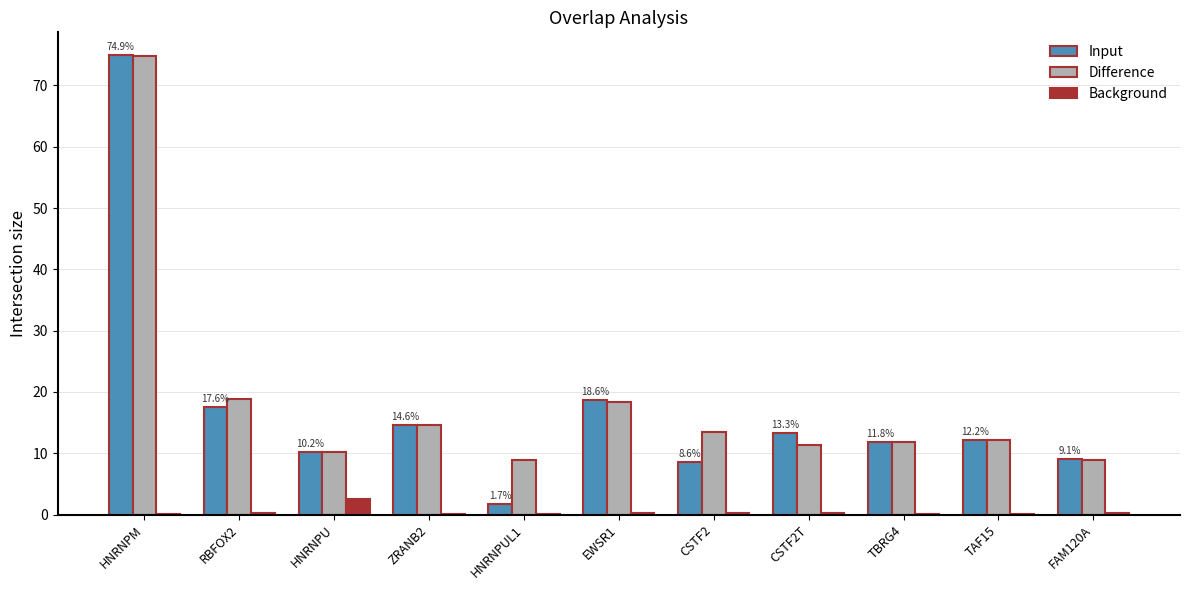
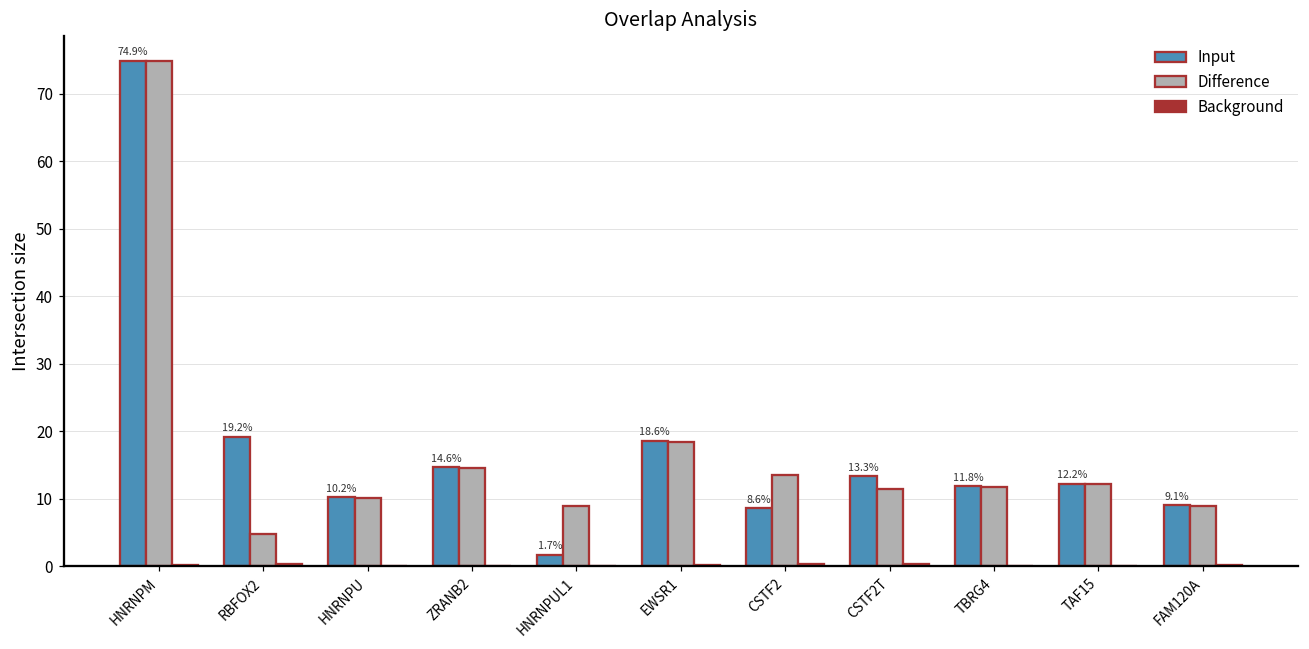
  {
    "Input": {
      "HNRNPM": "74.9%",
-     "RBFOX2": "17.6%",
+     "RBFOX2": "19.2%",
      "HNRNPU": "10.2%",
      "ZRANB2": "14.6%",
      "HNRNPUL1": "1.7%",
      "EWSR1": "18.6%",
      "CSTF2": "8.6%",
      "CSTF2T": "13.3%",
      "TBRG4": "11.8%",
      "TAF15": "12.2%",
      "FAM120A": "9.1%"
    },
    "Difference": {
      "HNRNPM": "75",
-     "RBFOX2": "19",
+     "RBFOX2": "5",
      "HNRNPUL1": "9",
      "EWSR1": "18",
      "CSTF2": "13",
      "CSTF2T": "11",
      "FAM120A": "9"
    },
    "Background": {
-     "HNRNPU": "3"
+     "HNRNPU": "0"
    }
  }
